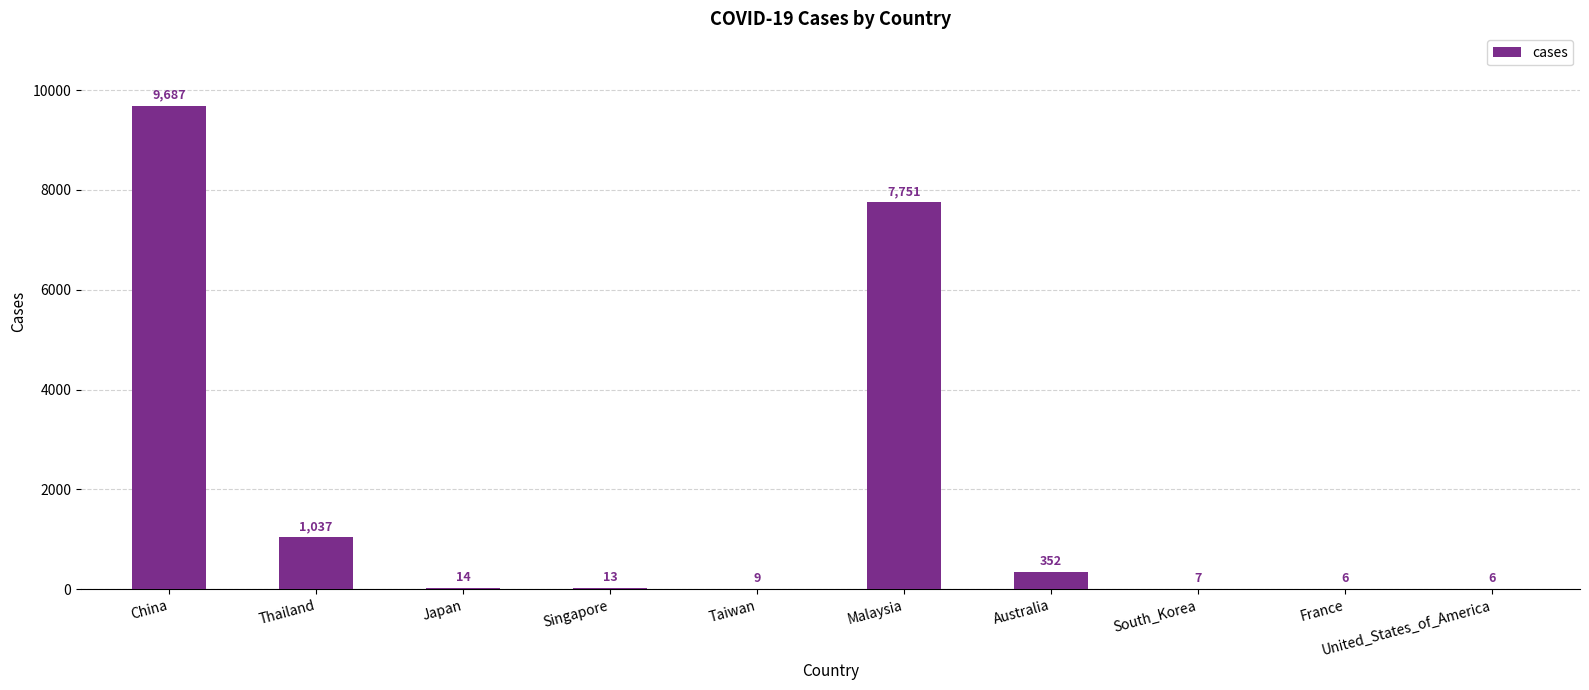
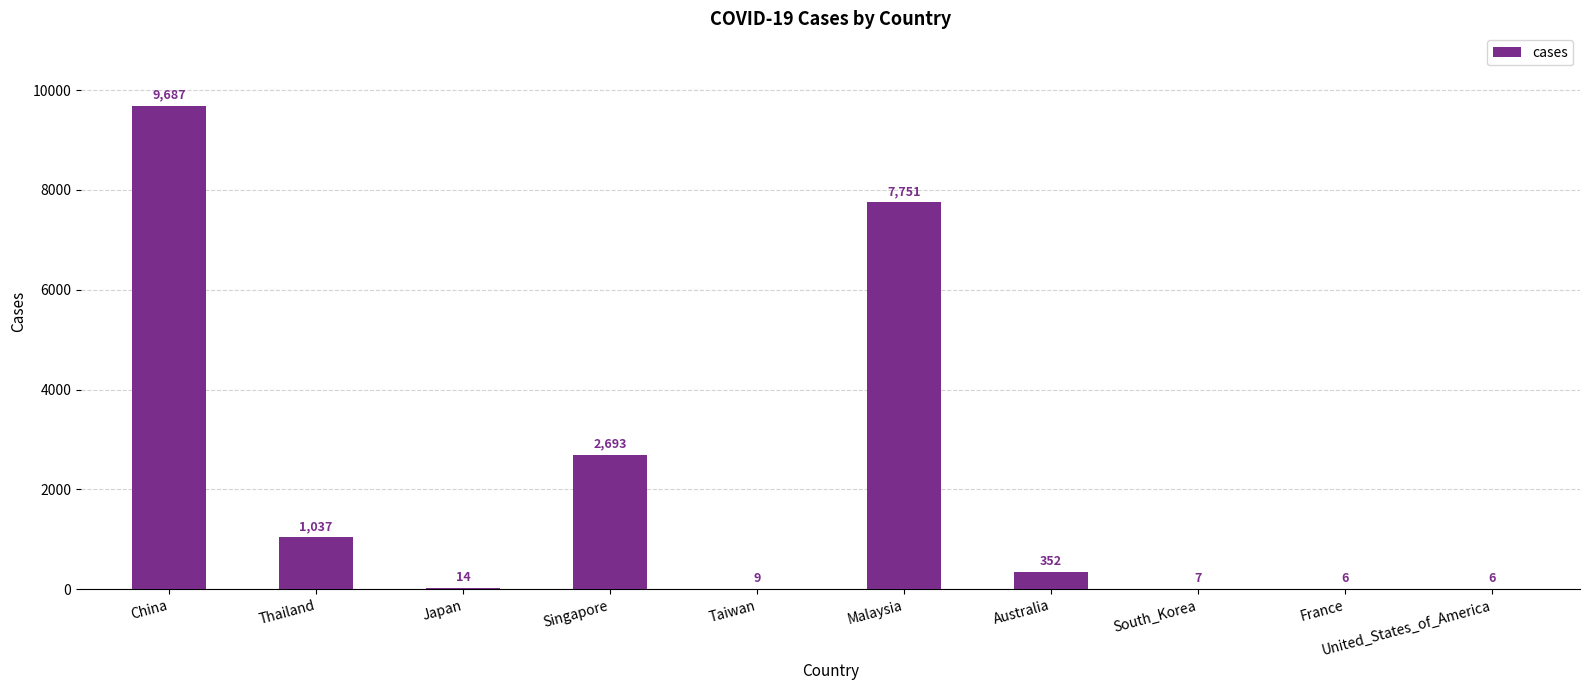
  {
    "China": "9,687",
    "Thailand": "1,037",
    "Japan": "14",
-   "Singapore": "13",
+   "Singapore": "2,693",
    "Taiwan": "9",
    "Malaysia": "7,751",
    "Australia": "352",
    "South_Korea": "7",
    "France": "6",
    "United_States_of_America": "6"
  }
